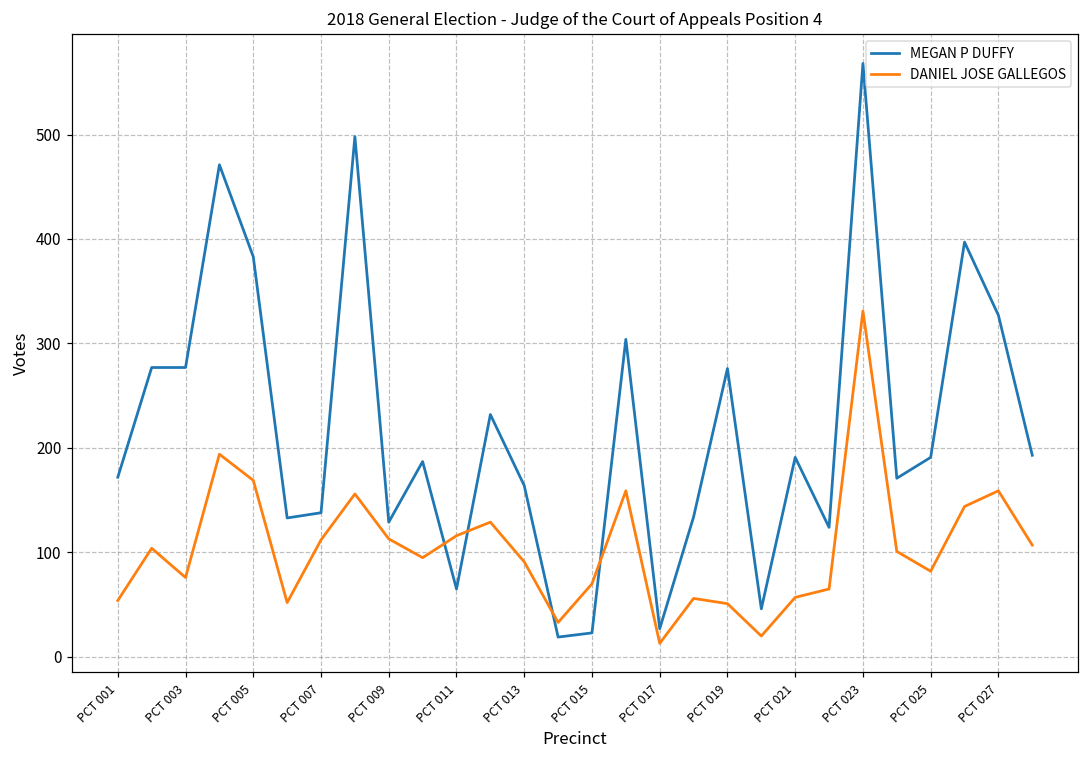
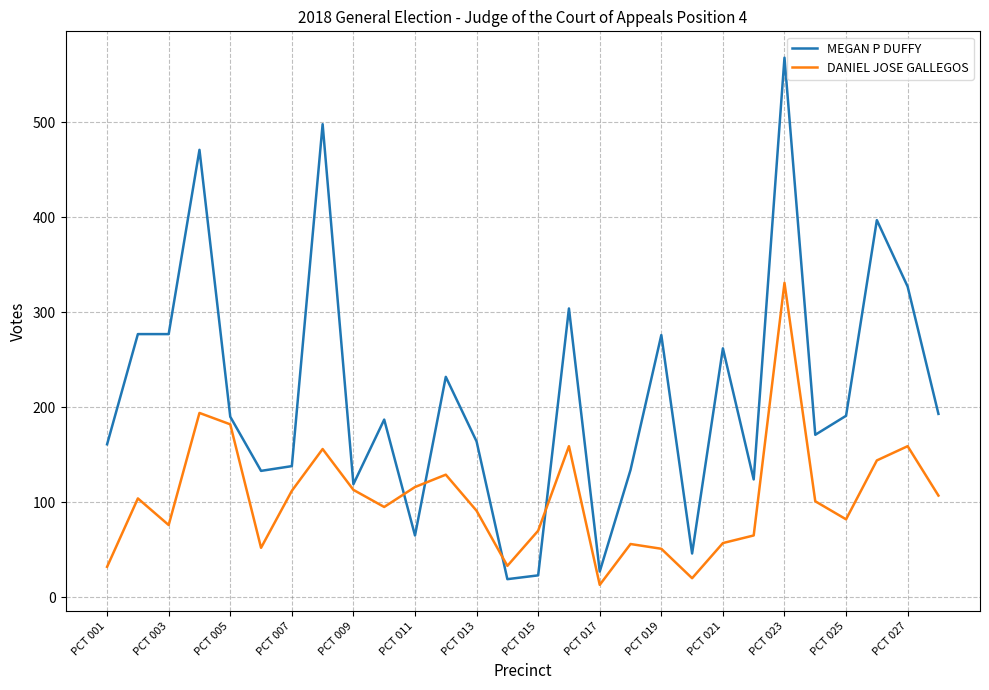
  {
    "MEGAN P DUFFY": {
-     "PCT 001": 170,
+     "PCT 001": 160,
      "PCT 003": 280,
-     "PCT 005": 380,
+     "PCT 005": 190,
      "PCT 007": 140,
-     "PCT 009": 130,
+     "PCT 009": 120,
      "PCT 011": 70,
      "PCT 013": 160,
      "PCT 015": 20,
      "PCT 017": 30,
      "PCT 019": 280,
-     "PCT 021": 190,
+     "PCT 021": 260,
      "PCT 023": 570,
      "PCT 025": 190,
      "PCT 027": 330
    },
    "DANIEL JOSE GALLEGOS": {
-     "PCT 001": 50,
+     "PCT 001": 30,
      "PCT 003": 80,
-     "PCT 005": 170,
+     "PCT 005": 180,
      "PCT 007": 110,
      "PCT 009": 110,
      "PCT 011": 120,
      "PCT 013": 90,
      "PCT 015": 70,
      "PCT 017": 10,
      "PCT 019": 50,
      "PCT 021": 60,
      "PCT 023": 330,
      "PCT 025": 80,
      "PCT 027": 160
    }
  }
